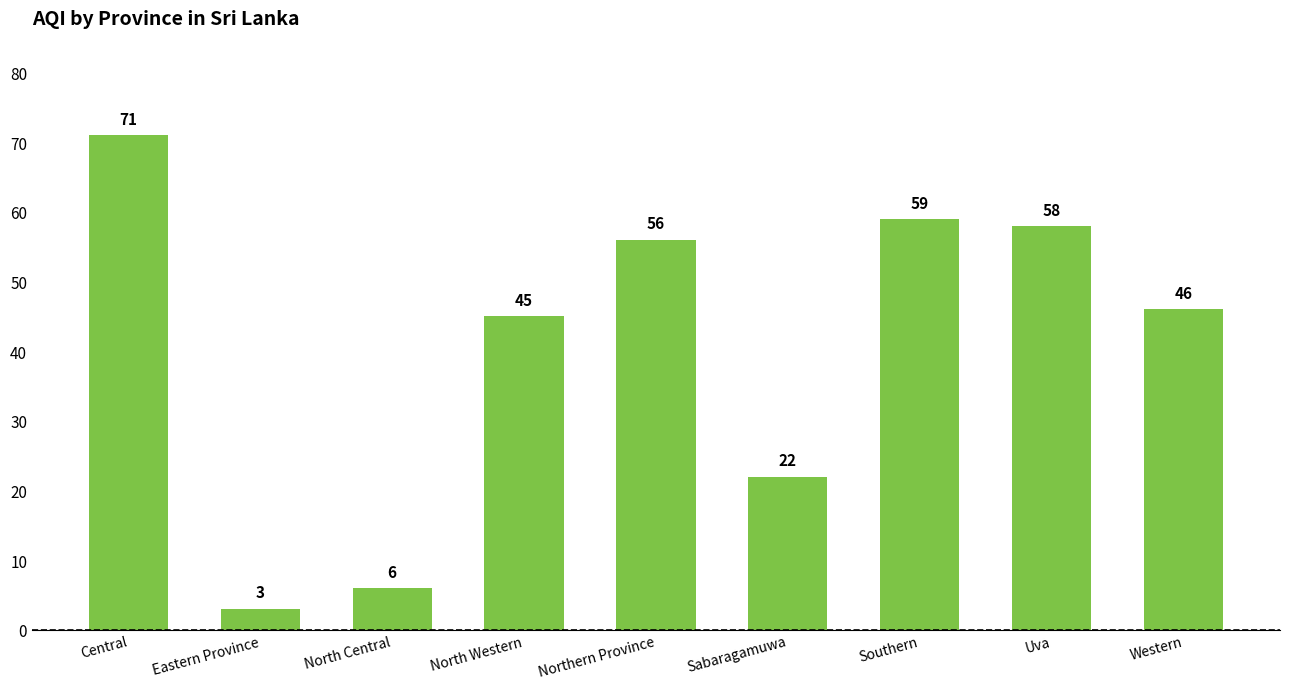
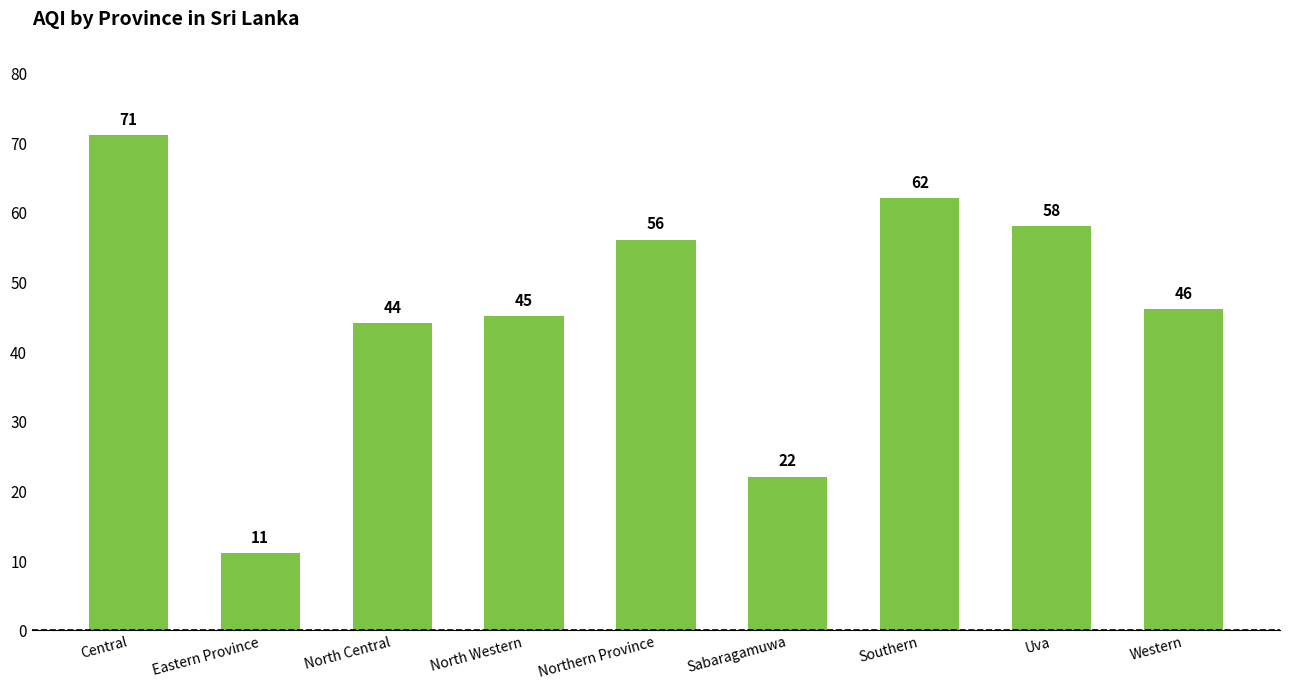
  {
    "Central": 71,
-   "Eastern Province": 3,
-   "North Central": 6,
+   "Eastern Province": 11,
+   "North Central": 44,
    "North Western": 45,
    "Northern Province": 56,
    "Sabaragamuwa": 22,
-   "Southern": 59,
+   "Southern": 62,
    "Uva": 58,
    "Western": 46
  }
